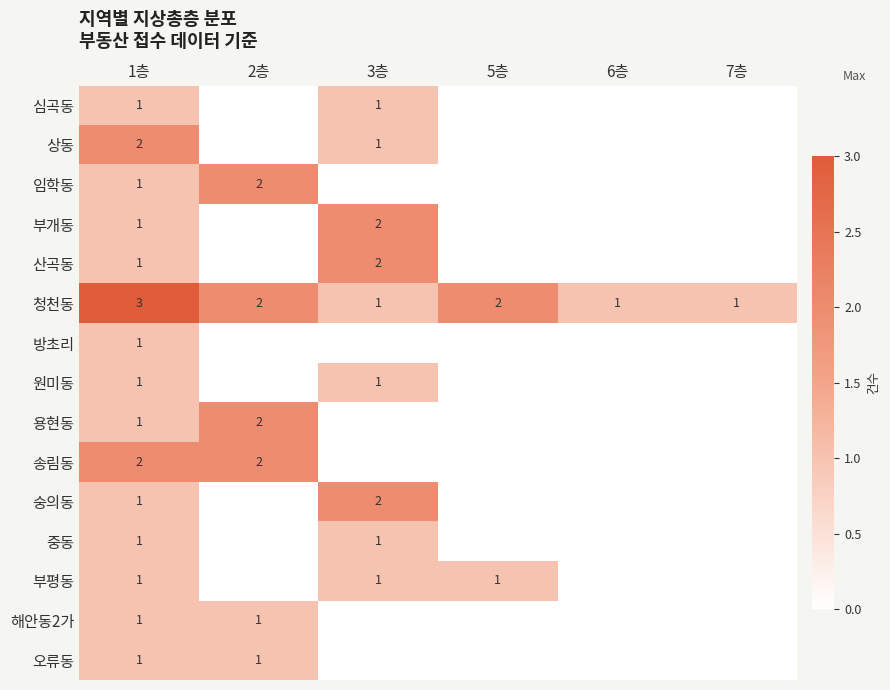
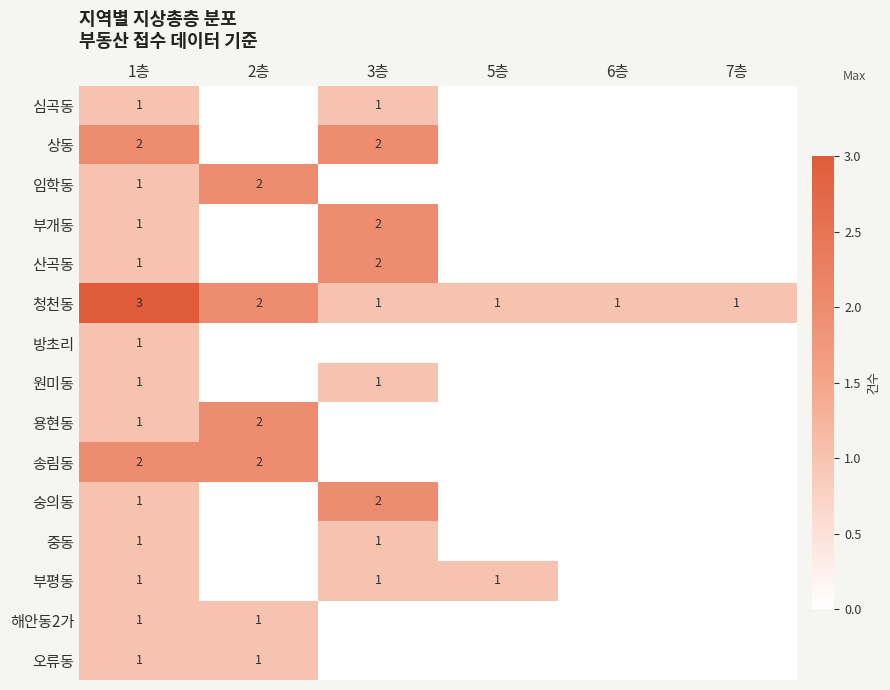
  {
    "심곡동": {
      "1층": 1,
      "3층": 1
    },
    "상동": {
      "1층": 2,
-     "3층": 1
+     "3층": 2
    },
    "임학동": {
      "1층": 1,
      "2층": 2
    },
    "부개동": {
      "1층": 1,
      "3층": 2
    },
    "산곡동": {
      "1층": 1,
      "3층": 2
    },
    "청천동": {
      "1층": 3,
      "2층": 2,
      "3층": 1,
-     "5층": 2,
+     "5층": 1,
      "6층": 1,
      "7층": 1
    },
    "방초리": {
      "1층": 1
    },
    "원미동": {
      "1층": 1,
      "3층": 1
    },
    "용현동": {
      "1층": 1,
      "2층": 2
    },
    "송림동": {
      "1층": 2,
      "2층": 2
    },
    "숭의동": {
      "1층": 1,
      "3층": 2
    },
    "중동": {
      "1층": 1,
      "3층": 1
    },
    "부평동": {
      "1층": 1,
      "3층": 1,
      "5층": 1
    },
    "해안동2가": {
      "1층": 1,
      "2층": 1
    },
    "오류동": {
      "1층": 1,
      "2층": 1
    }
  }
